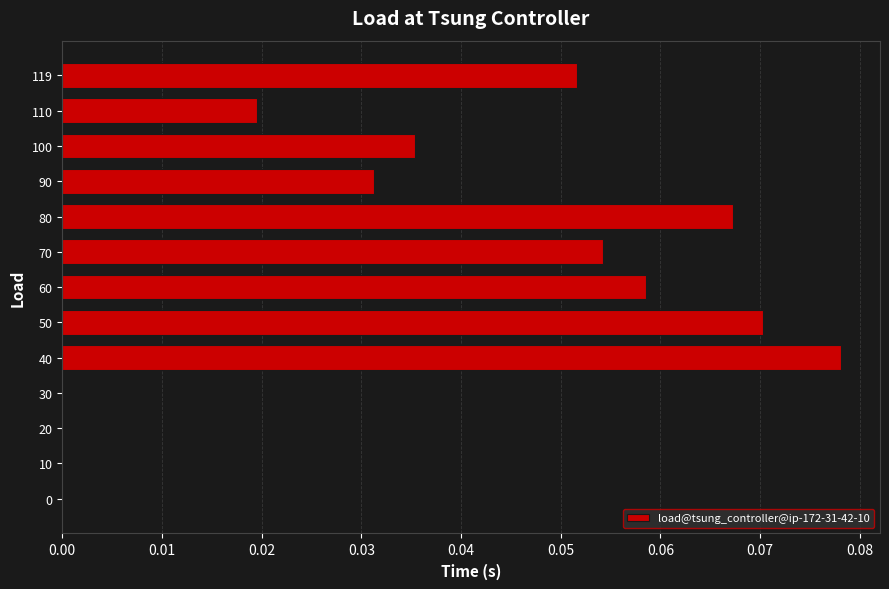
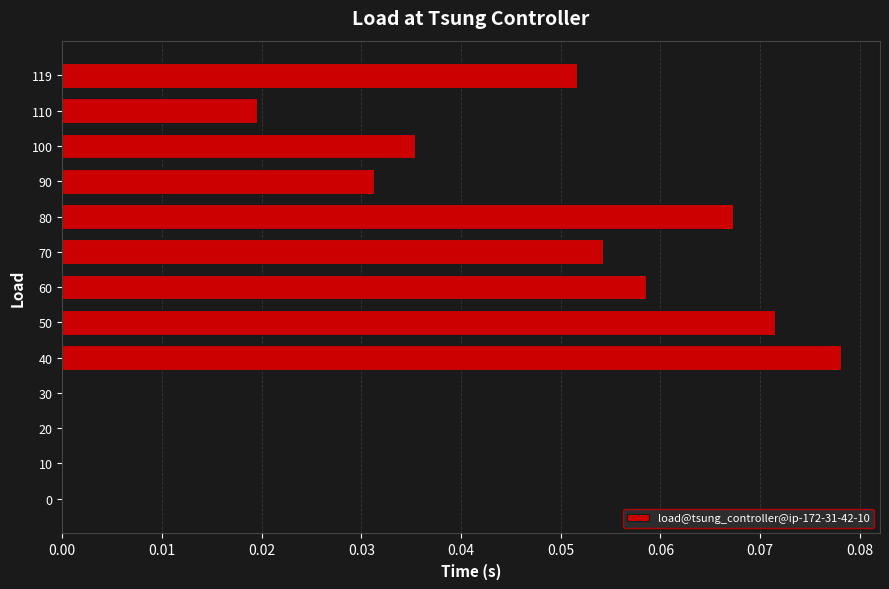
  {
    "119": 0.052,
    "110": 0.020,
    "100": 0.035,
    "90": 0.031,
    "80": 0.067,
    "70": 0.054,
    "60": 0.059,
-   "50": 0.070,
+   "50": 0.071,
    "40": 0.078,
    "30": 0.000,
    "20": 0.000,
    "10": 0.000,
    "0": 0.000
  }
